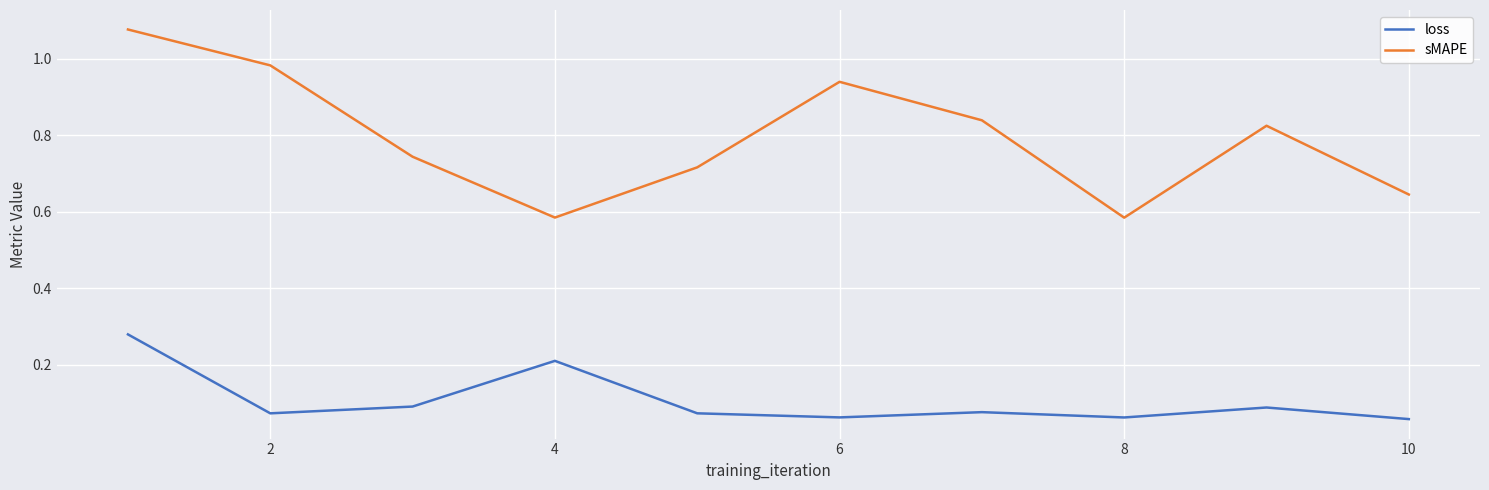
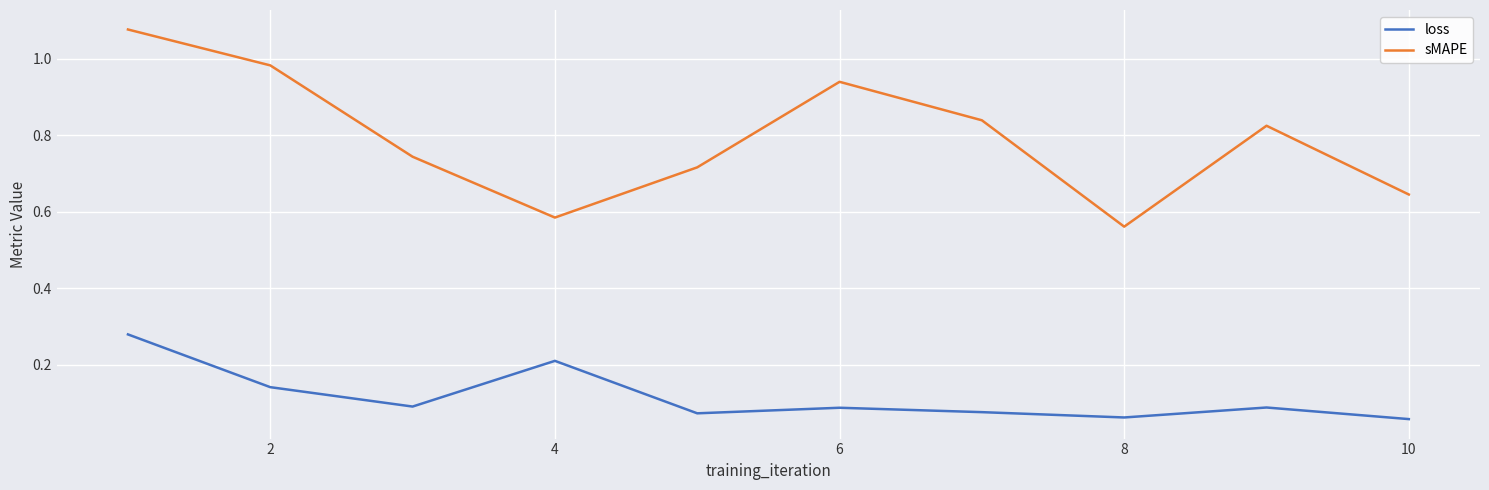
  {
    "loss": {
-     "2": 0.07,
+     "2": 0.14,
      "4": 0.21,
-     "6": 0.06,
+     "6": 0.09,
      "8": 0.06,
      "10": 0.06
    },
    "sMAPE": {
      "2": 0.98,
      "4": 0.58,
      "6": 0.94,
-     "8": 0.58,
+     "8": 0.56,
      "10": 0.64
    }
  }
